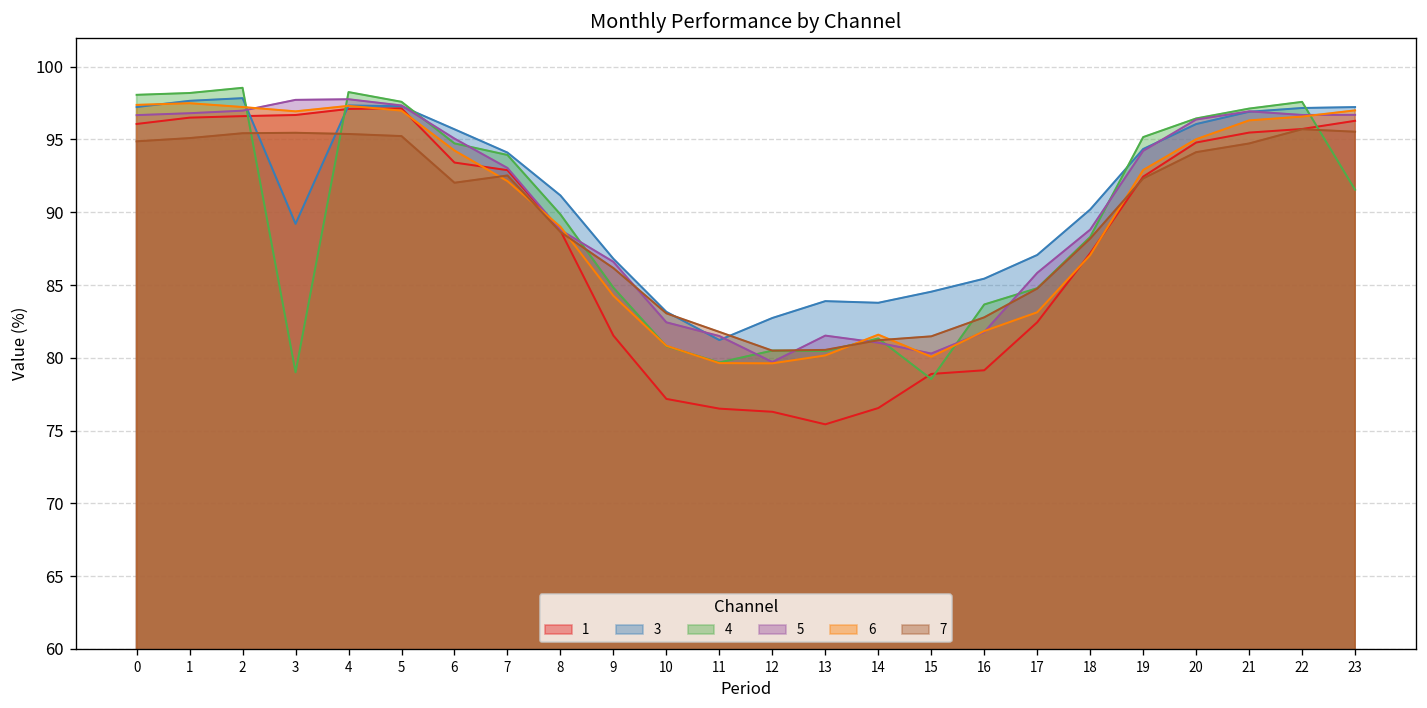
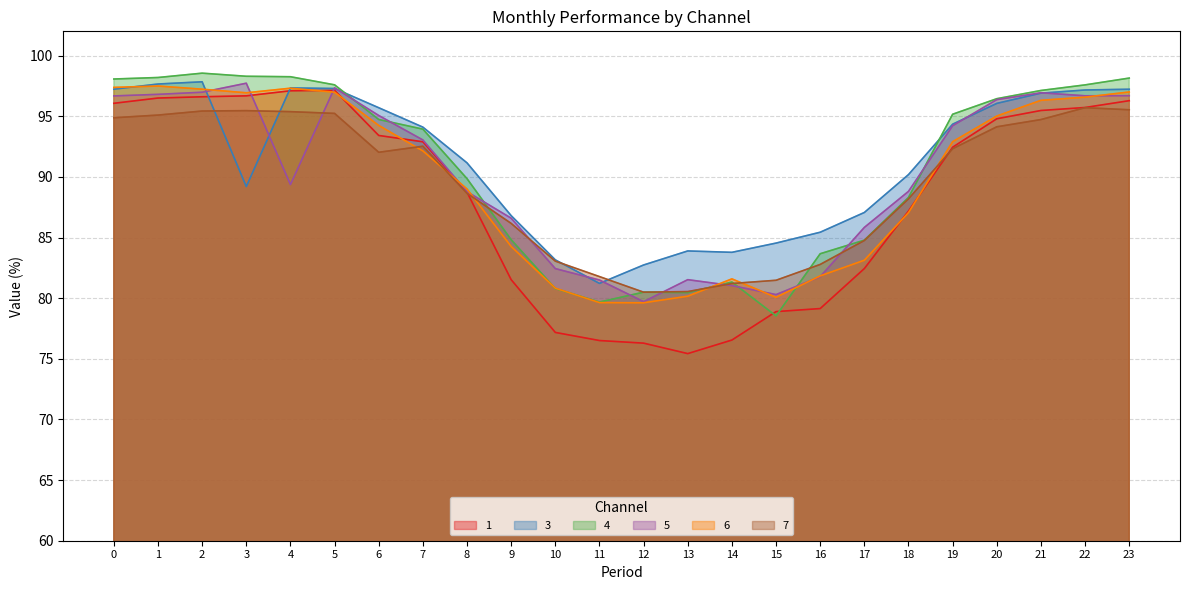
  {
    "3": {
      "2": 97.8,
      "3": 89.2,
      "6": 95.7,
      "8": 91.2,
      "11": 81.2,
      "12": 82.7,
      "13": 83.9,
      "14": 83.8,
      "15": 84.5,
      "16": 85.4,
      "17": 87.1,
      "18": 90.2,
      "20": 96.1,
      "22": 97.2,
      "23": 97.2
    },
    "4": {
      "0": 98.1,
      "1": 98.2,
      "2": 98.6,
-     "3": 79.0,
+     "3": 98.3,
      "4": 98.3,
      "5": 97.6,
      "6": 94.7,
      "8": 89.9,
      "9": 84.8,
      "15": 78.5,
      "16": 83.7,
      "19": 95.2,
      "22": 97.6,
-     "23": 91.5
+     "23": 98.1
    },
    "5": {
      "0": 96.7,
      "1": 96.8,
      "2": 97.0,
      "3": 97.7,
-     "4": 97.8,
+     "4": 89.4,
      "6": 95.1,
      "10": 82.4,
      "11": 81.5,
      "13": 81.5,
      "15": 80.3,
      "17": 85.8,
      "18": 88.8,
      "23": 96.7
    },
    "6": {
      "2": 97.2,
      "3": 96.9,
      "6": 94.2,
      "7": 92.1,
      "8": 89.0,
      "9": 84.3,
      "13": 80.2,
      "14": 81.6,
      "15": 80.1,
      "17": 83.1,
      "19": 92.9,
      "20": 95.0,
      "21": 96.3,
      "23": 97.0
    }
  }
